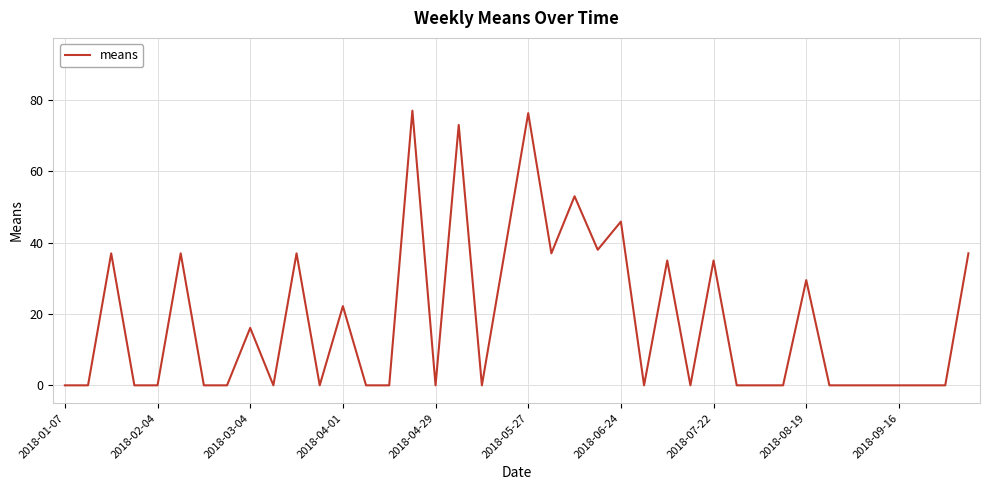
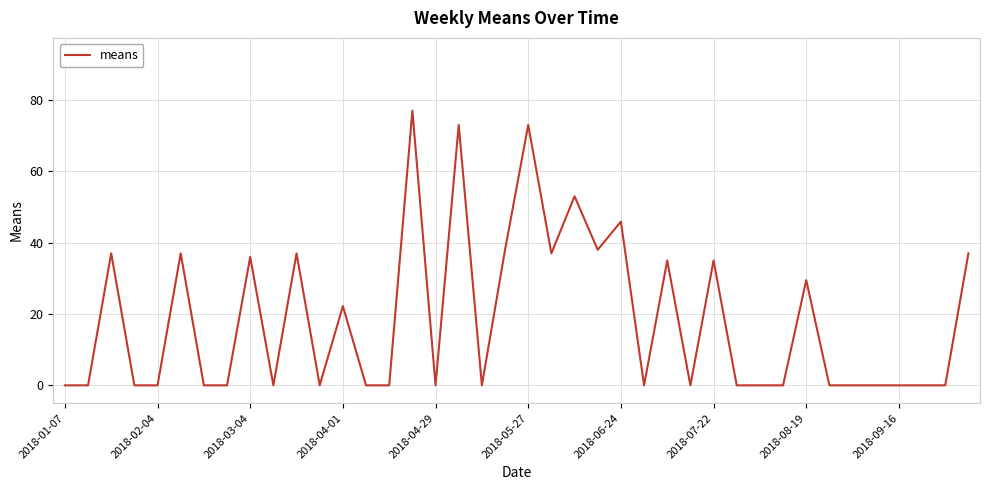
  {
    "2018-01-07": 0,
    "2018-02-04": 0,
-   "2018-03-04": 16,
+   "2018-03-04": 36,
    "2018-04-01": 22,
    "2018-04-29": 0,
-   "2018-05-27": 76,
+   "2018-05-27": 73,
    "2018-06-24": 46,
    "2018-07-22": 35,
    "2018-08-19": 30,
    "2018-09-16": 0
  }
